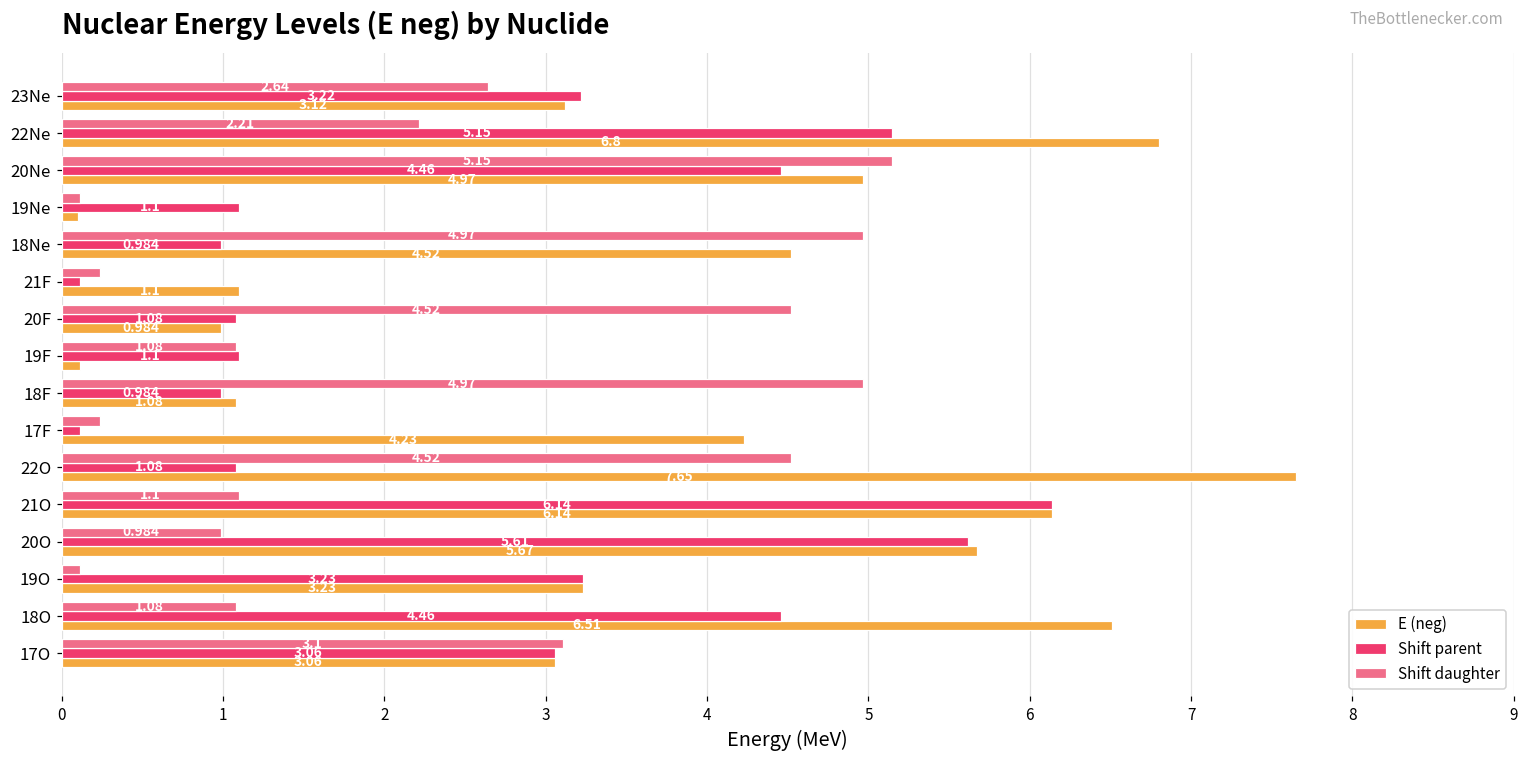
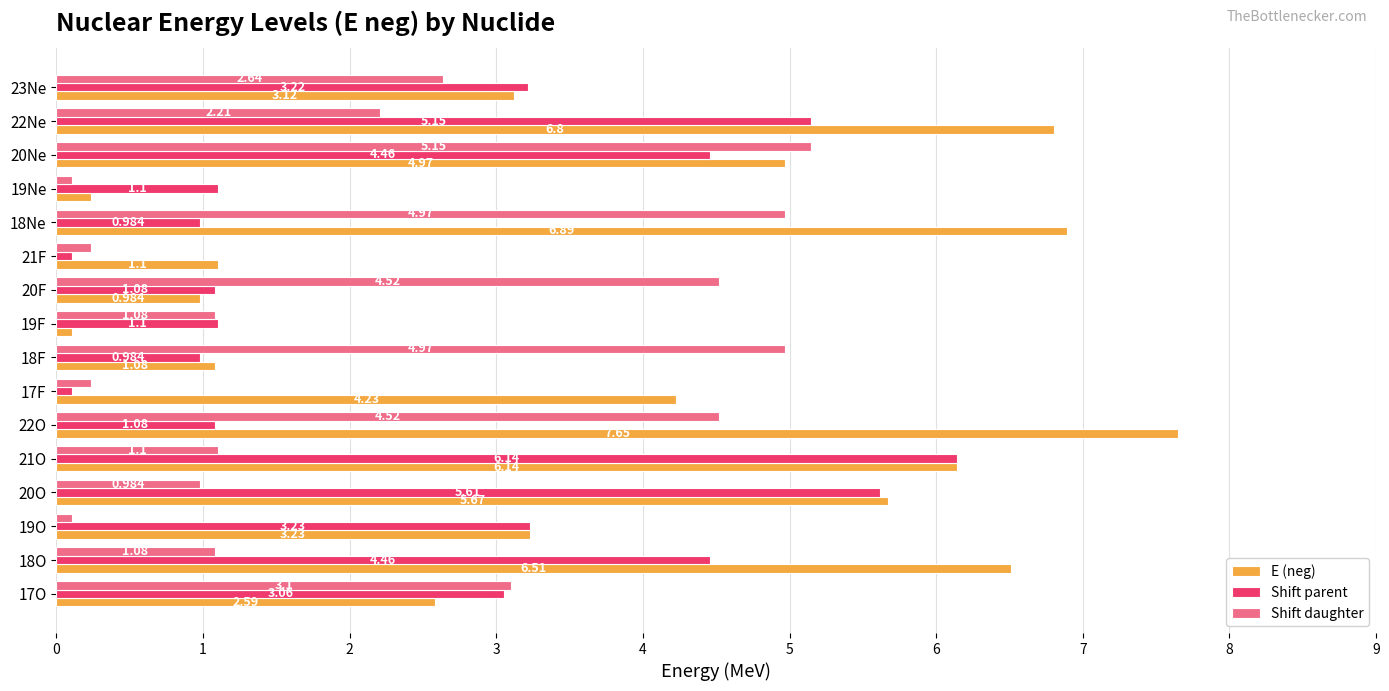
  {
    "E (neg)": {
      "22Ne": 6.8,
      "20Ne": 4.97,
-     "19Ne": 0.10,
-     "18Ne": 4.52,
+     "19Ne": 0.24,
+     "18Ne": 6.89,
      "21F": 1.1,
      "22O": 7.65,
      "18O": 6.51,
-     "17O": 3.06
+     "17O": 2.59
    }
  }
